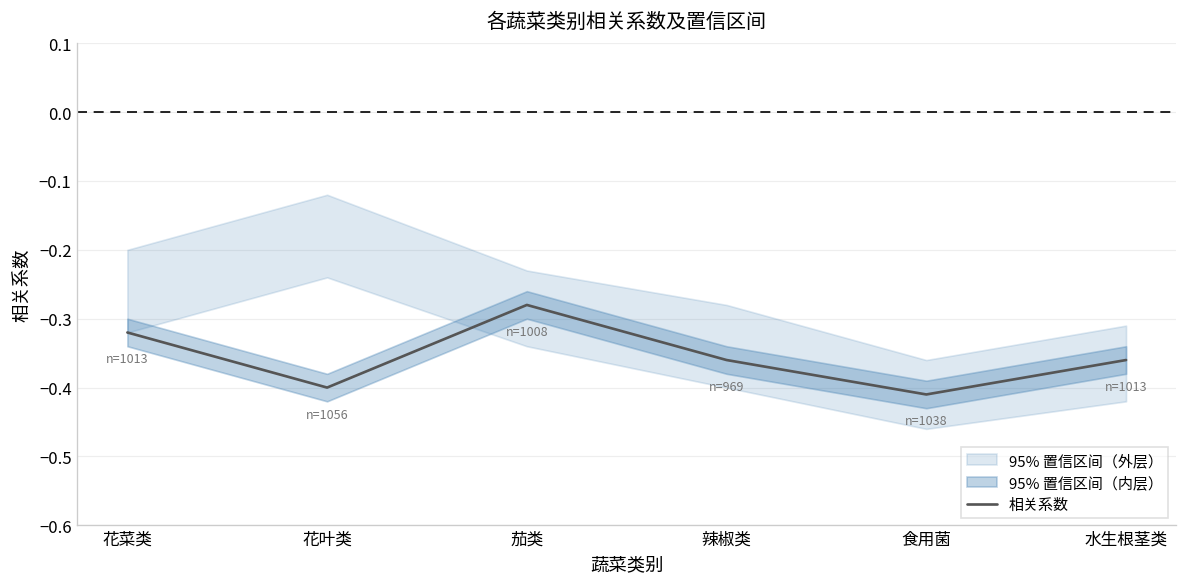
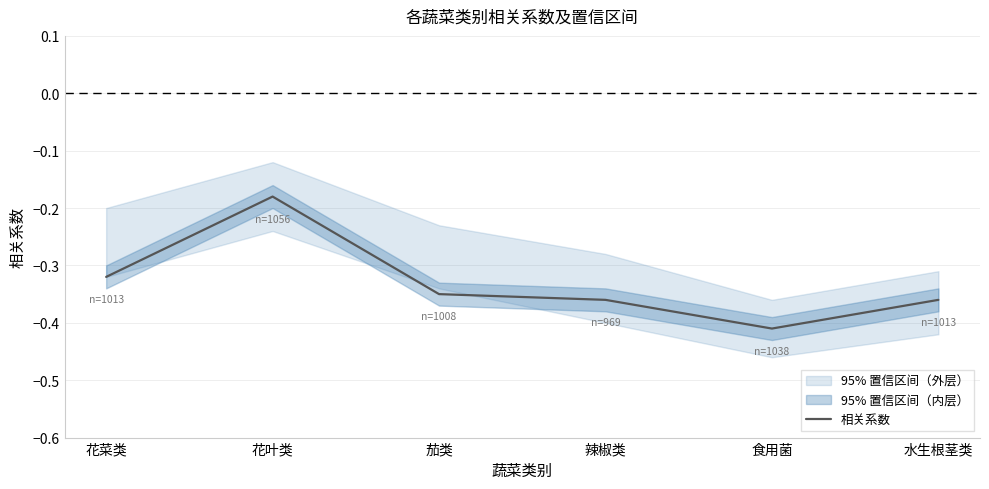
  {
    "相关系数": {
-     "花叶类": -0.40,
-     "茄类": -0.28
+     "花叶类": -0.18,
+     "茄类": -0.35
    }
  }
